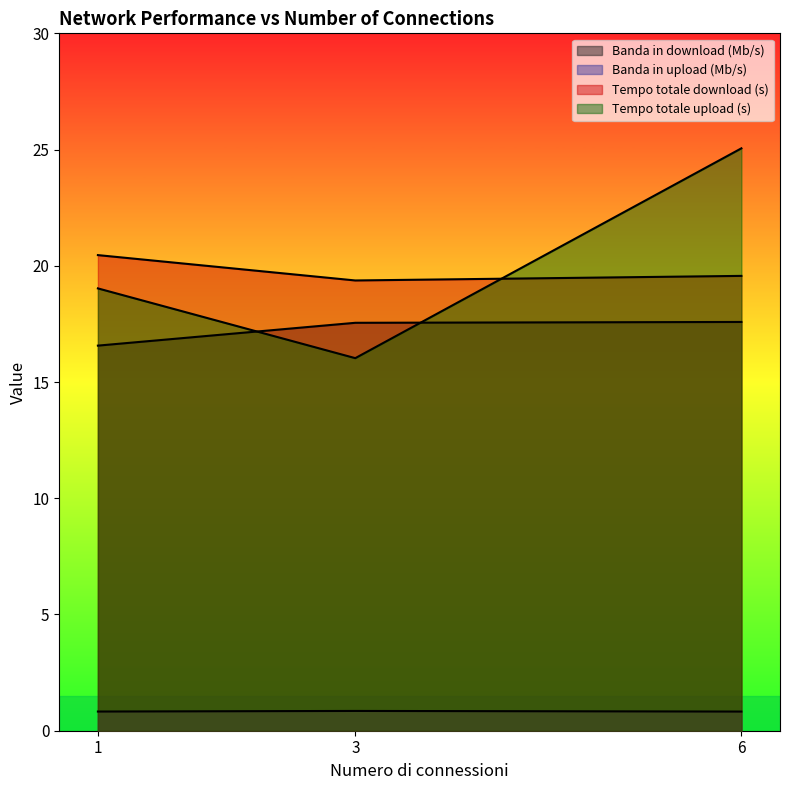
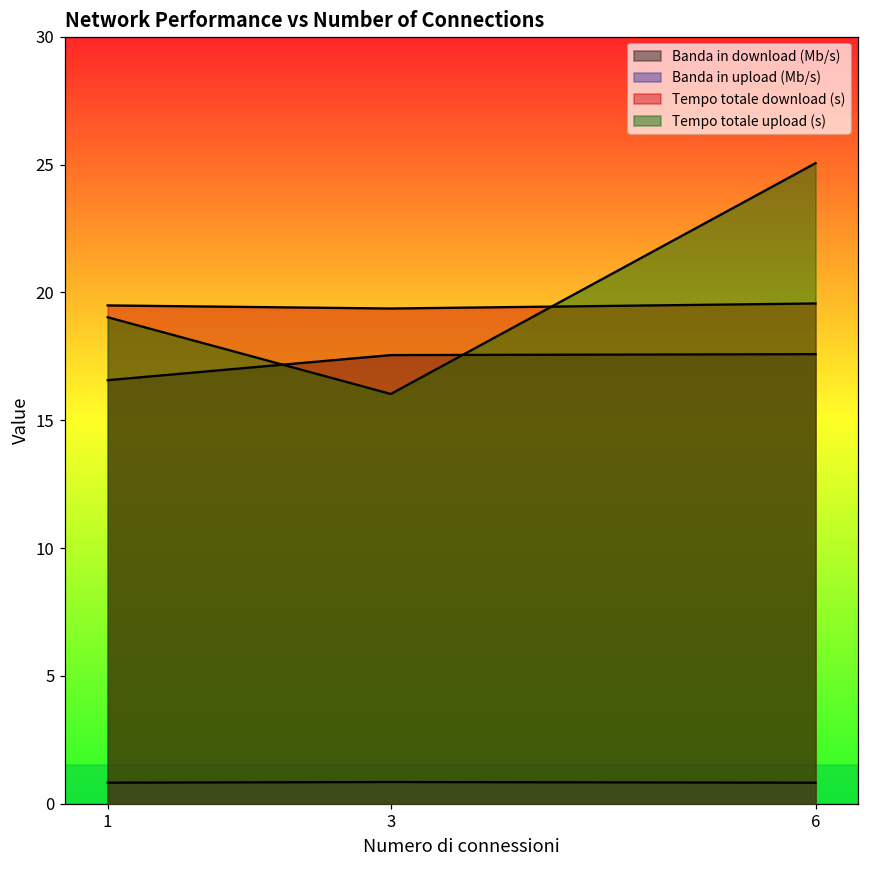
  {
    "Tempo totale download (s)": {
-     "1": 20.5,
+     "1": 19.5,
      "3": 19.4,
      "6": 19.6
    }
  }
